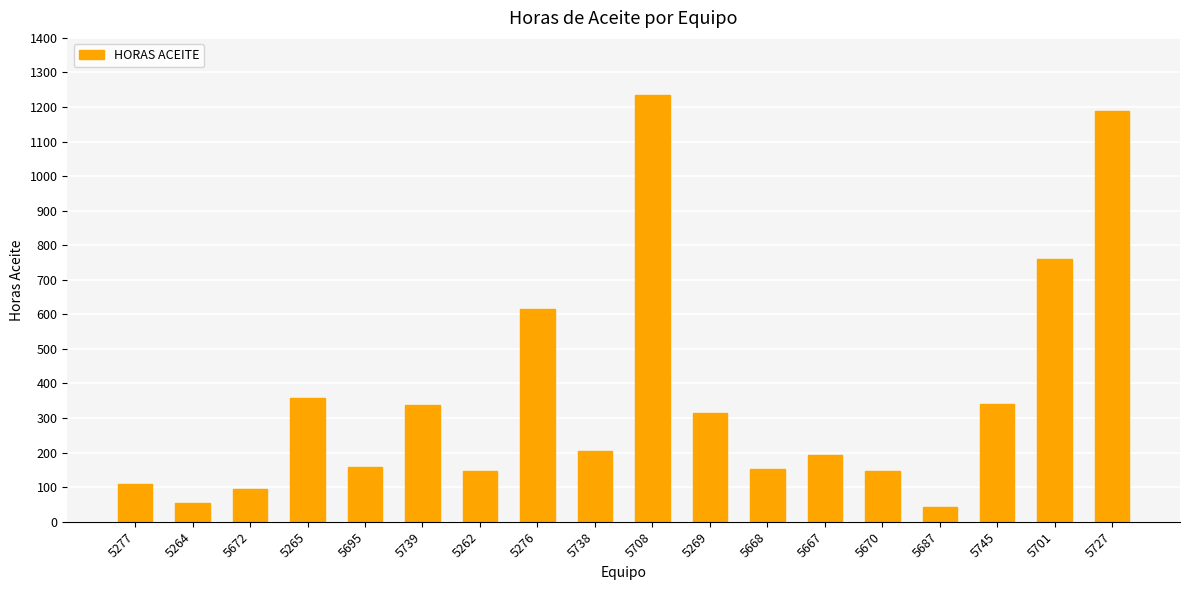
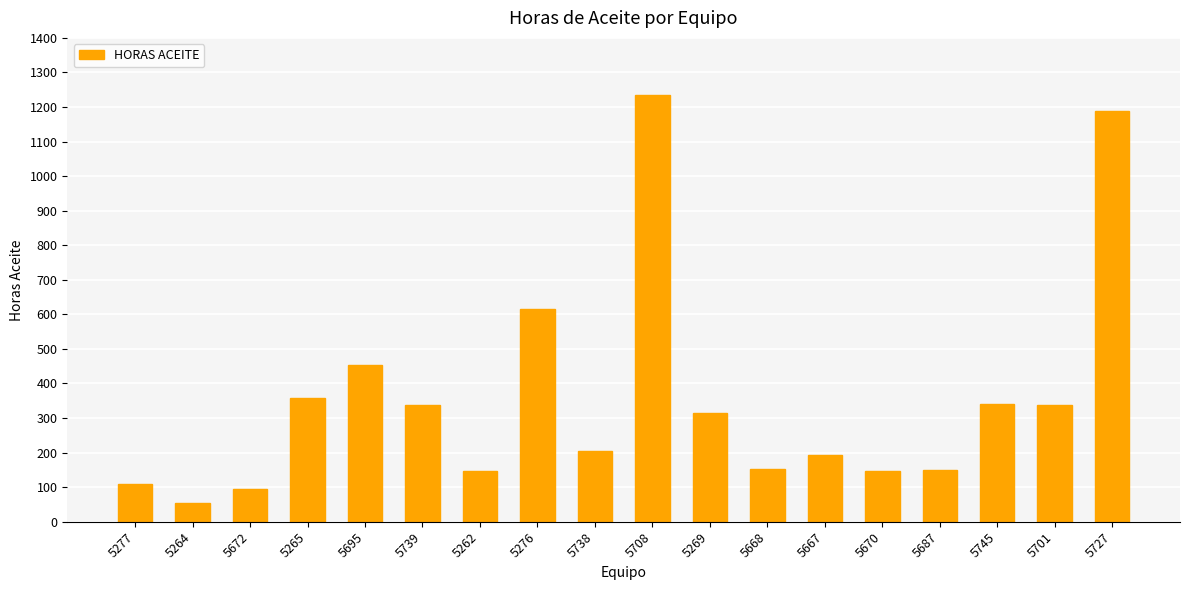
  {
    "5277": 110,
    "5264": 60,
    "5672": 100,
    "5265": 360,
-   "5695": 160,
+   "5695": 450,
    "5739": 340,
    "5262": 150,
    "5276": 620,
    "5738": 200,
    "5708": 1240,
    "5269": 320,
    "5668": 150,
    "5667": 190,
    "5670": 150,
-   "5687": 40,
+   "5687": 150,
    "5745": 340,
-   "5701": 760,
+   "5701": 340,
    "5727": 1190
  }
